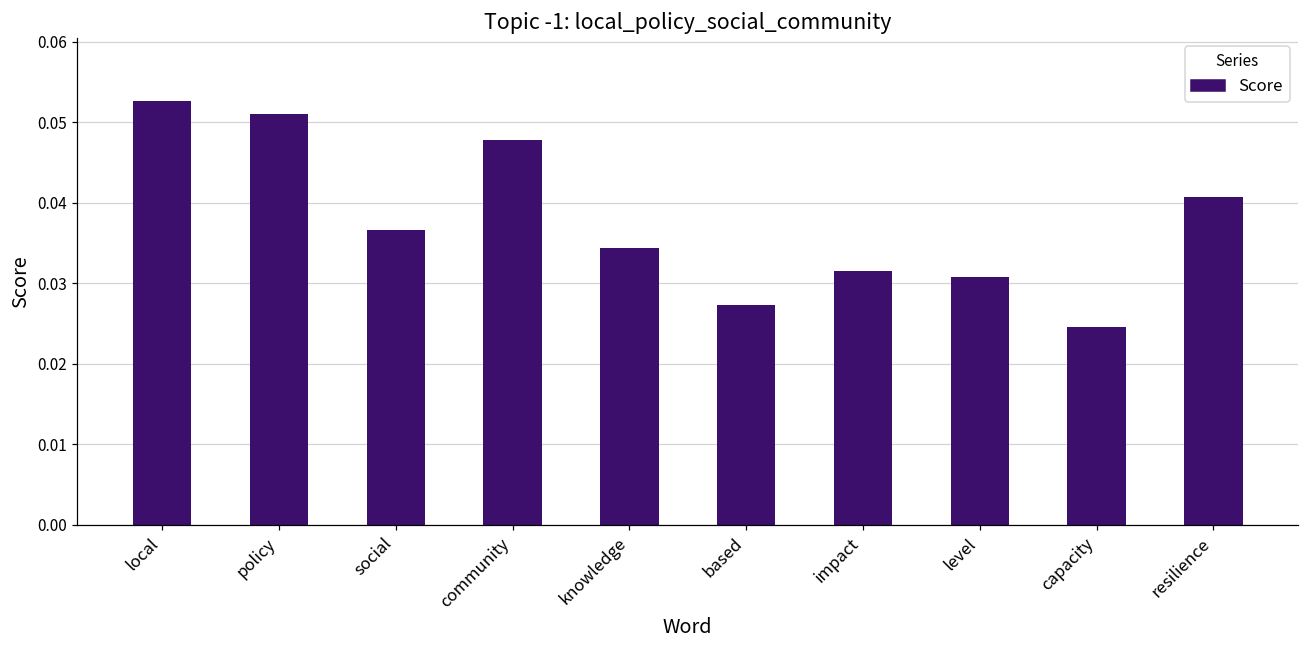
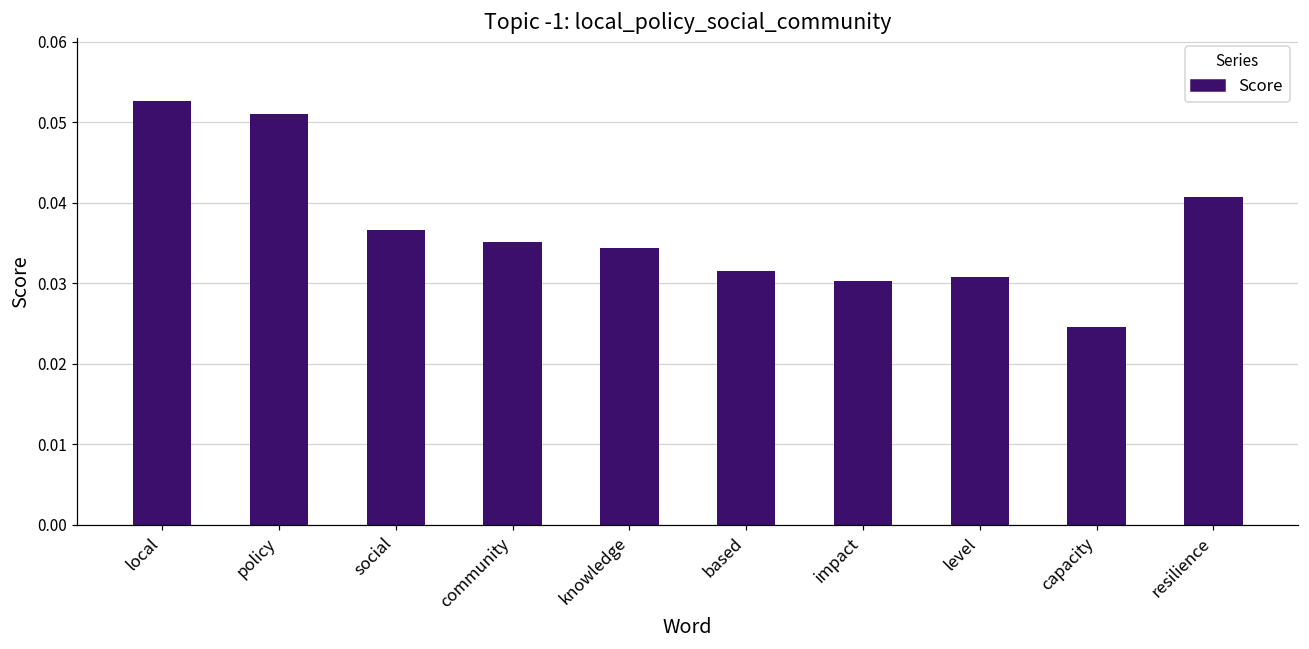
  {
    "local": 0.053,
    "policy": 0.051,
    "social": 0.037,
-   "community": 0.048,
+   "community": 0.035,
    "knowledge": 0.034,
-   "based": 0.027,
-   "impact": 0.031,
+   "based": 0.031,
+   "impact": 0.030,
    "level": 0.031,
    "capacity": 0.025,
    "resilience": 0.041
  }
